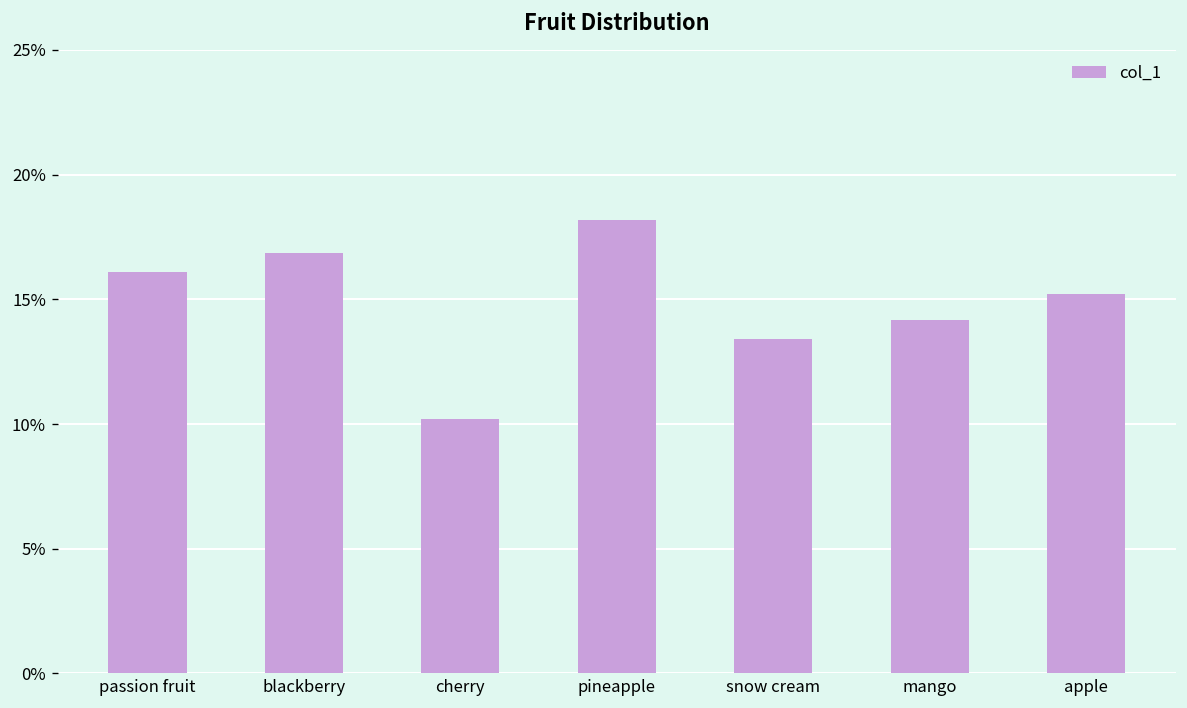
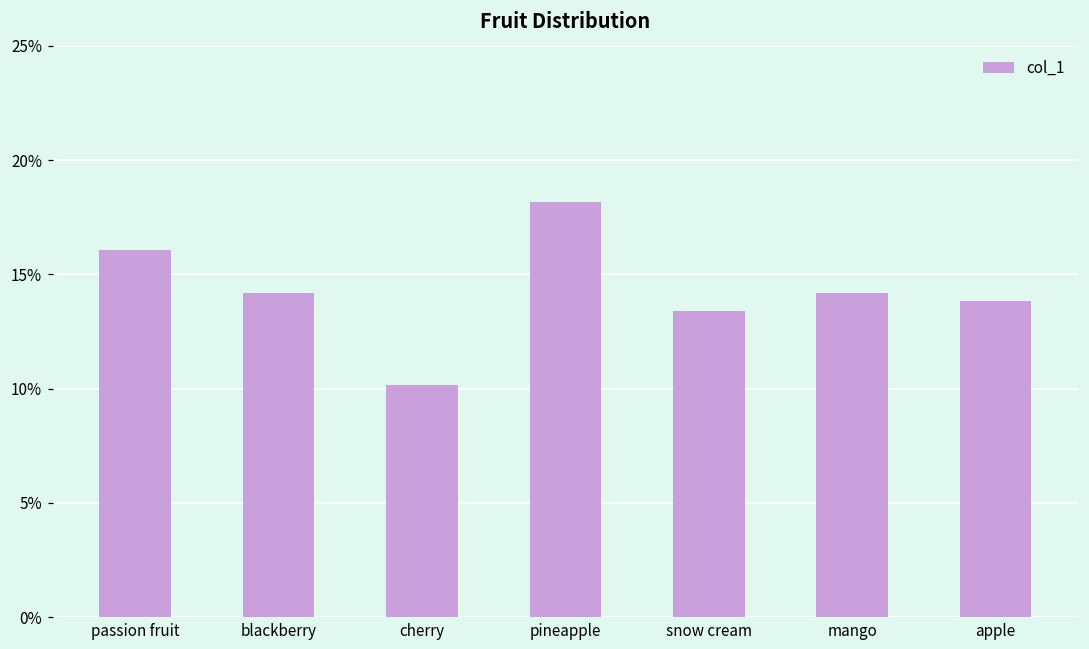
  {
    "passion fruit": "16.1%",
-   "blackberry": "16.9%",
+   "blackberry": "14.2%",
    "cherry": "10.2%",
    "pineapple": "18.2%",
    "snow cream": "13.4%",
    "mango": "14.2%",
-   "apple": "15.2%"
+   "apple": "13.8%"
  }
